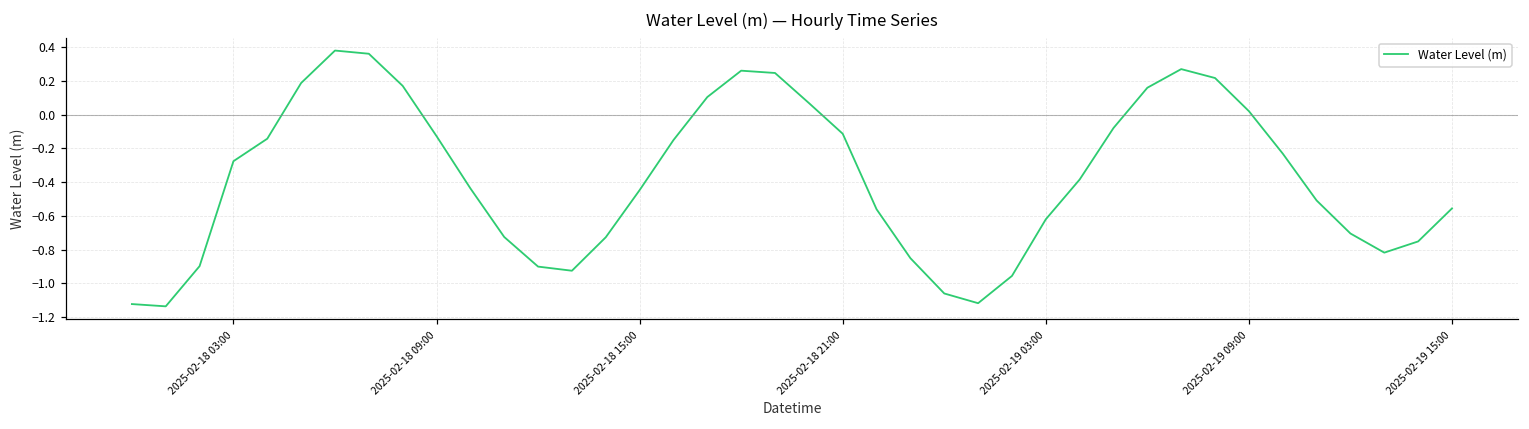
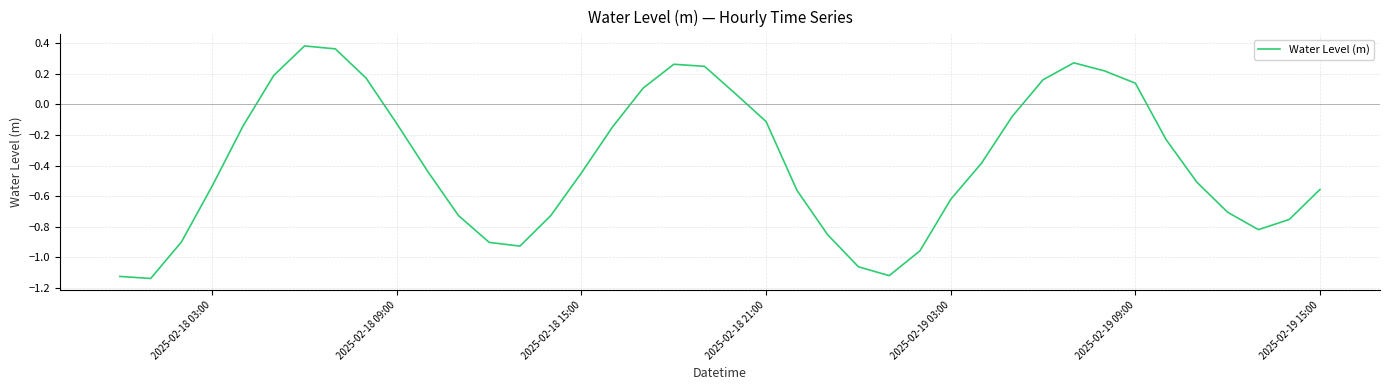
  {
-   "2025-02-18 03:00": -0.28,
+   "2025-02-18 03:00": -0.53,
    "2025-02-18 09:00": -0.13,
    "2025-02-18 15:00": -0.45,
    "2025-02-18 21:00": -0.11,
    "2025-02-19 03:00": -0.62,
-   "2025-02-19 09:00": 0.02,
+   "2025-02-19 09:00": 0.14,
    "2025-02-19 15:00": -0.56
  }
